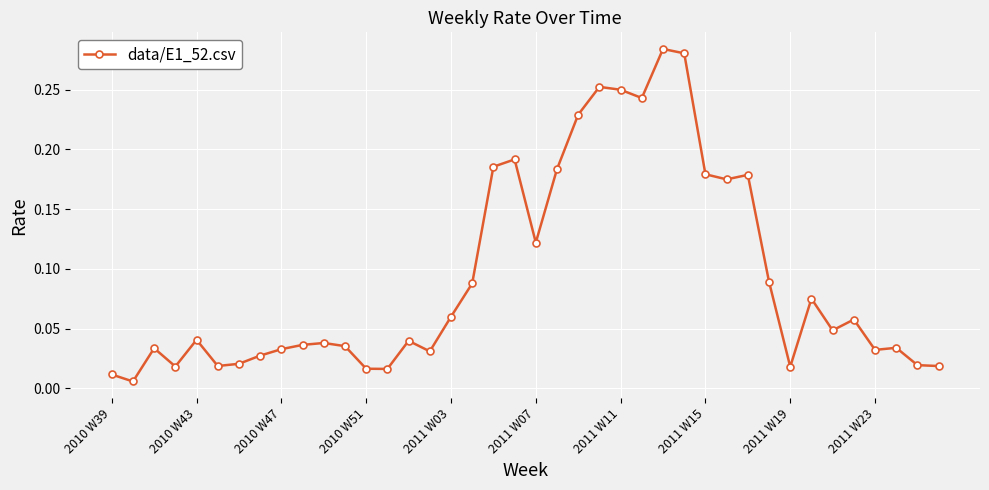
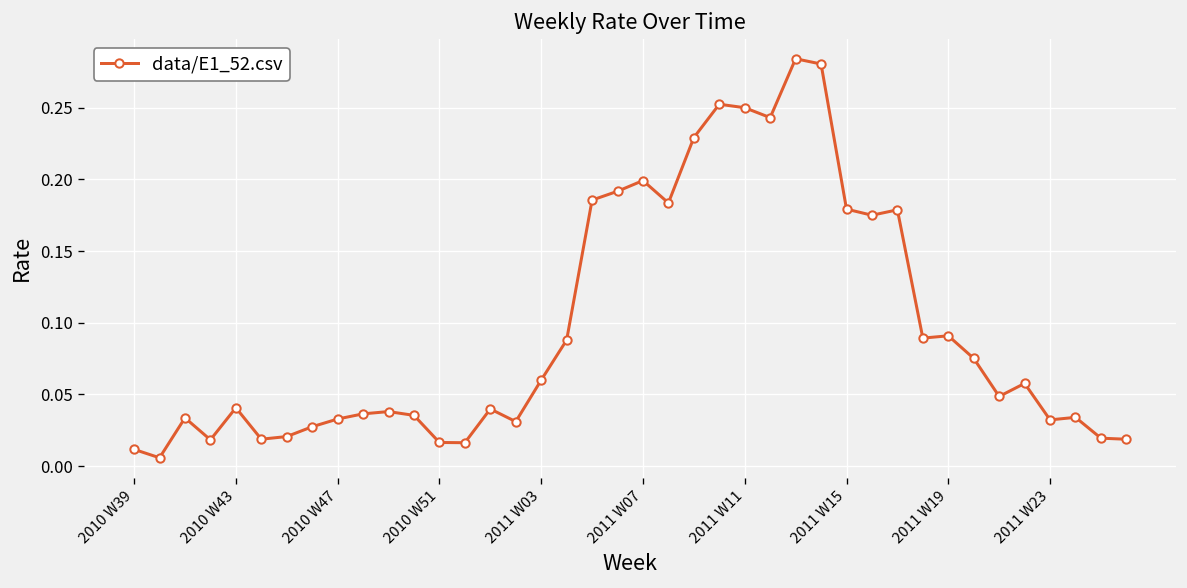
  {
    "2010 W39": 0.012,
    "2010 W43": 0.041,
    "2010 W47": 0.033,
    "2010 W51": 0.016,
    "2011 W03": 0.060,
-   "2011 W07": 0.122,
+   "2011 W07": 0.199,
    "2011 W11": 0.250,
    "2011 W15": 0.179,
-   "2011 W19": 0.018,
+   "2011 W19": 0.091,
    "2011 W23": 0.032
  }
